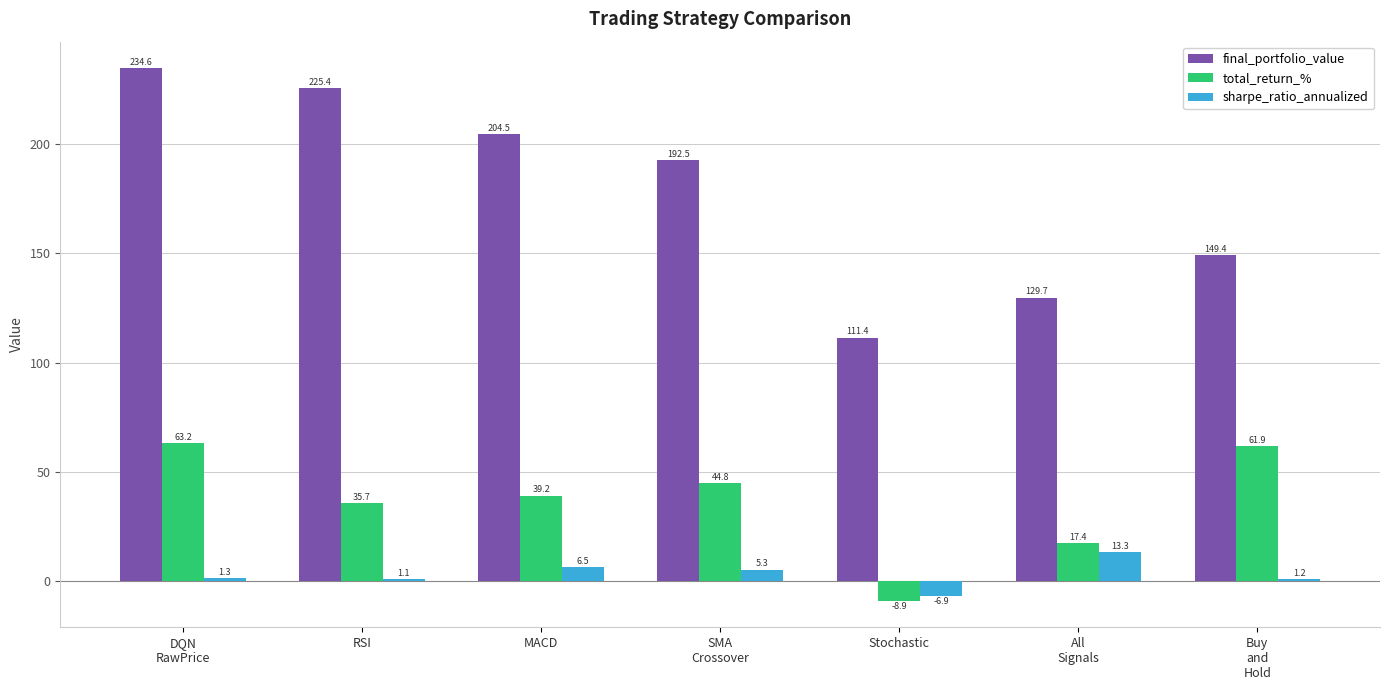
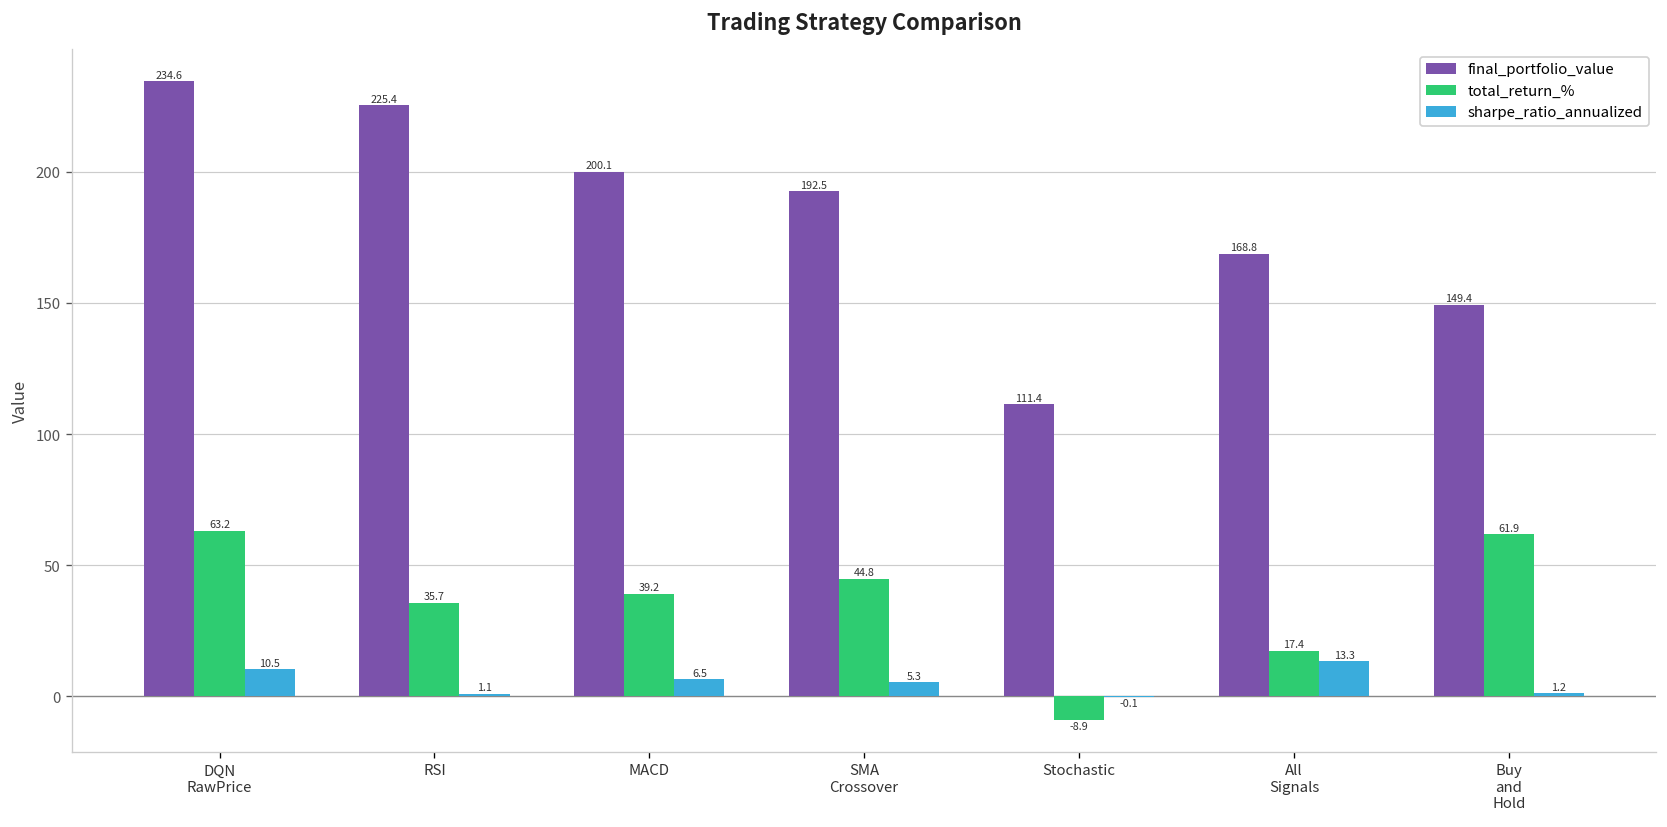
  {
    "final_portfolio_value": {
      "DQN RawPrice": 234.6,
      "RSI": 225.4,
-     "MACD": 204.5,
+     "MACD": 200.1,
      "SMA Crossover": 192.5,
      "Stochastic": 111.4,
-     "All Signals": 129.7,
+     "All Signals": 168.8,
      "Buy and Hold": 149.4
    },
    "total_return_%": {
      "DQN RawPrice": 63.2,
      "RSI": 35.7,
      "MACD": 39.2,
      "SMA Crossover": 44.8,
      "Stochastic": -8.9,
      "All Signals": 17.4,
      "Buy and Hold": 61.9
    },
    "sharpe_ratio_annualized": {
-     "DQN RawPrice": 1.3,
+     "DQN RawPrice": 10.5,
      "RSI": 1.1,
      "MACD": 6.5,
      "SMA Crossover": 5.3,
-     "Stochastic": -6.9,
+     "Stochastic": -0.1,
      "All Signals": 13.3,
      "Buy and Hold": 1.2
    }
  }
